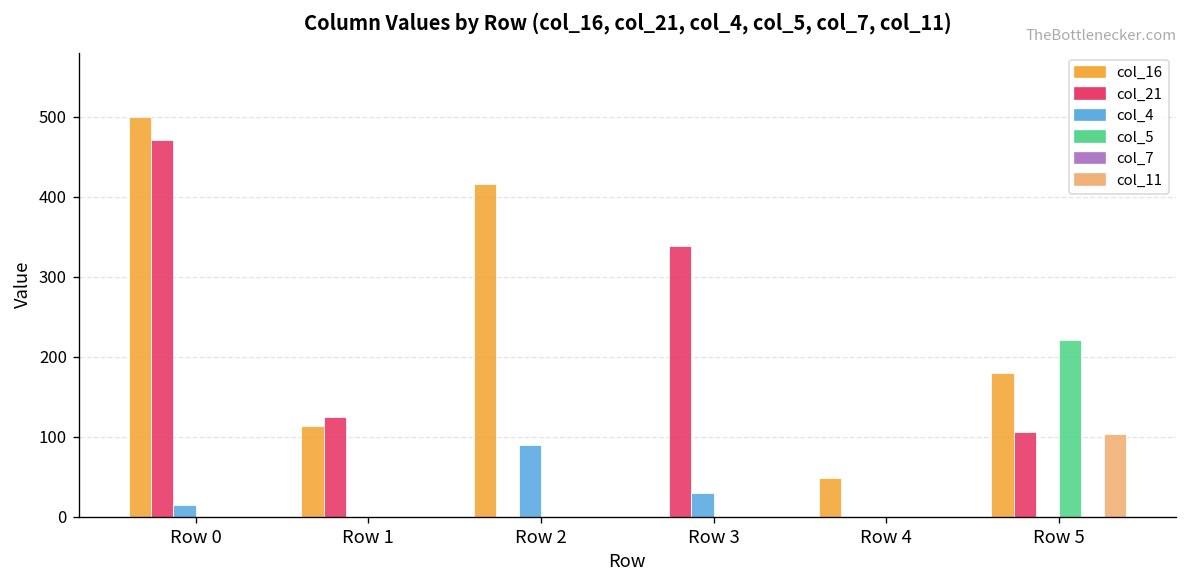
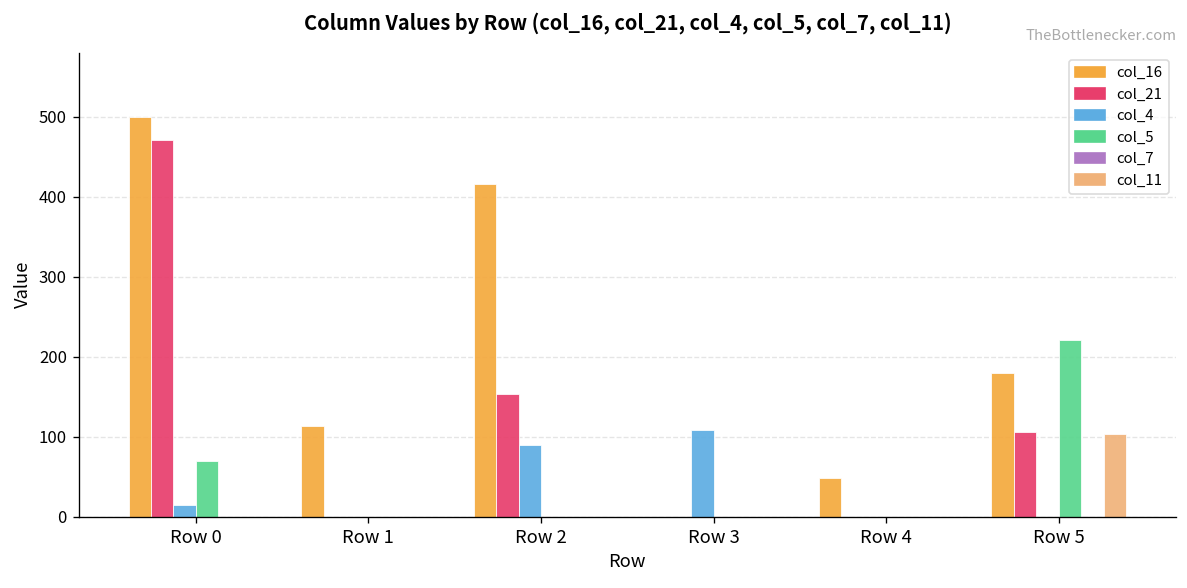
  {
    "col_16": {
      "Row 0": 500,
      "Row 1": 110,
      "Row 2": 420,
      "Row 3": 0,
      "Row 4": 50,
      "Row 5": 180
    },
    "col_21": {
      "Row 0": 470,
-     "Row 1": 130,
-     "Row 2": 0,
-     "Row 3": 340,
+     "Row 1": 0,
+     "Row 2": 150,
+     "Row 3": 0,
      "Row 4": 0,
      "Row 5": 110
    },
    "col_4": {
      "Row 0": 20,
      "Row 1": 0,
      "Row 2": 90,
-     "Row 3": 30,
+     "Row 3": 110,
      "Row 4": 0,
      "Row 5": 0
    },
    "col_5": {
-     "Row 0": 0,
+     "Row 0": 70,
      "Row 1": 0,
      "Row 2": 0,
      "Row 3": 0,
      "Row 4": 0,
      "Row 5": 220
    },
    "col_7": {
      "Row 0": 0,
      "Row 1": 0,
      "Row 2": 0,
      "Row 3": 0,
      "Row 4": 0,
      "Row 5": 0
    },
    "col_11": {
      "Row 0": 0,
      "Row 1": 0,
      "Row 2": 0,
      "Row 3": 0,
      "Row 4": 0,
      "Row 5": 100
    }
  }
